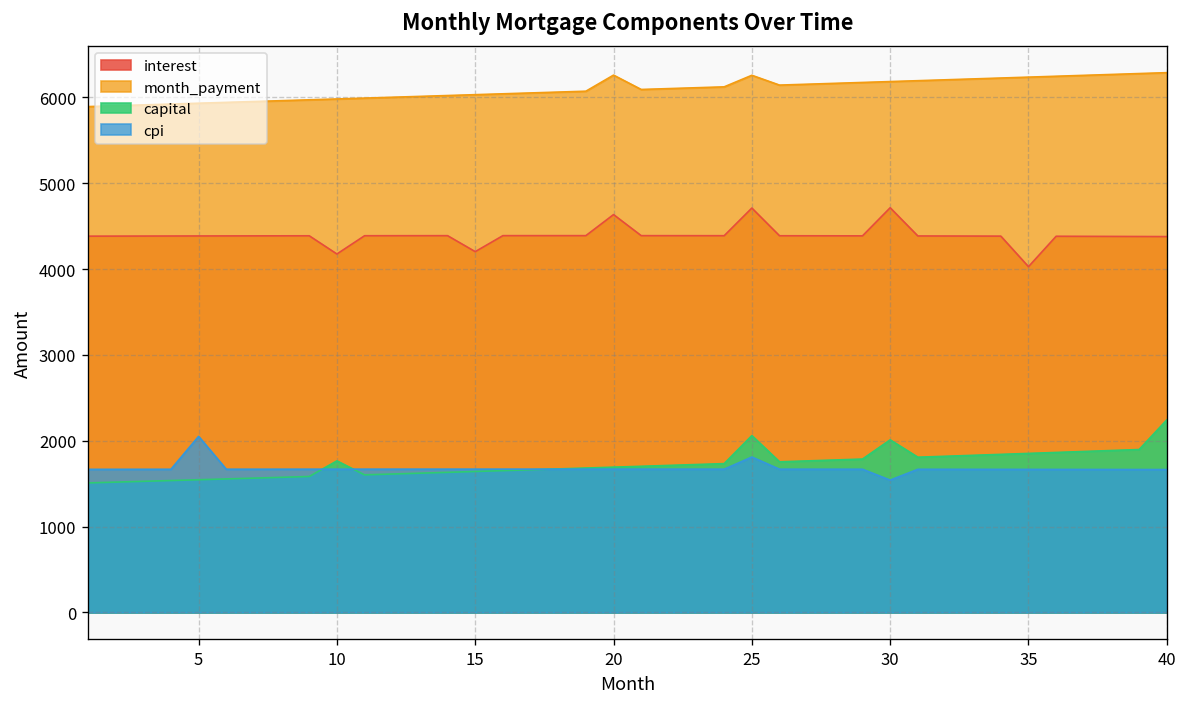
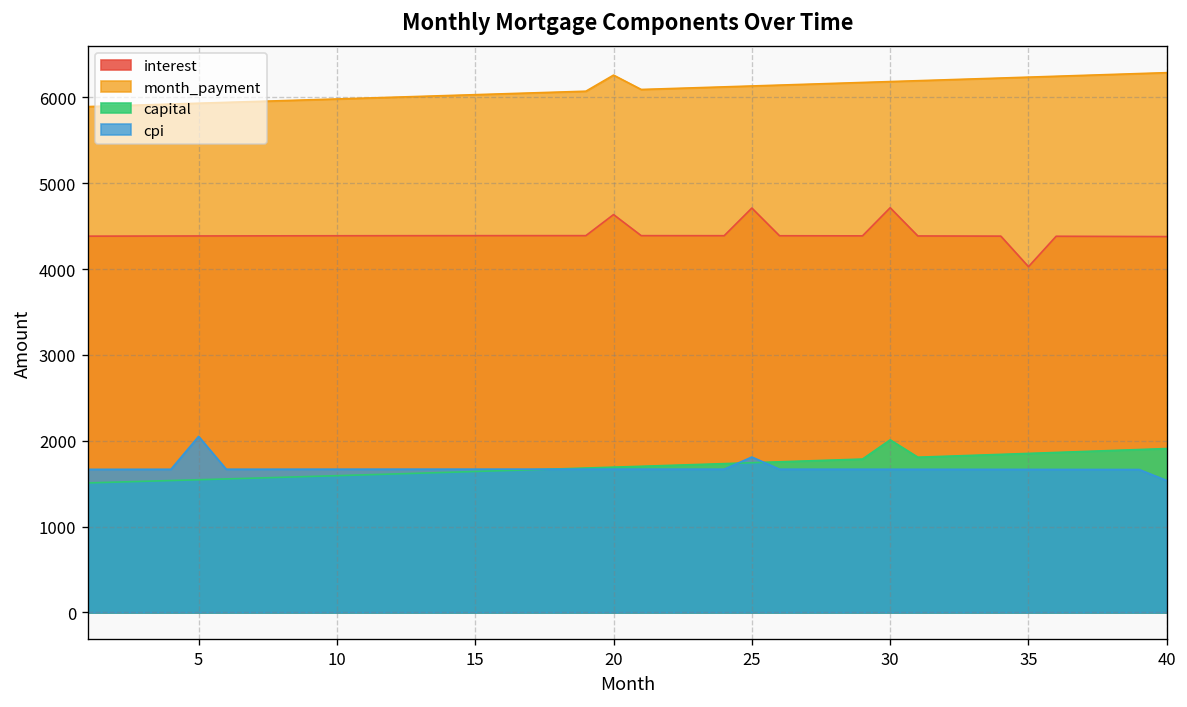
  {
    "interest": {
      "5": 4400,
-     "10": 4200,
-     "15": 4200,
+     "10": 4400,
+     "15": 4400,
      "20": 4600,
      "25": 4700,
      "30": 4700,
      "35": 4000,
      "40": 4400
    },
    "month_payment": {
      "10": 6000,
      "15": 6000,
      "20": 6300,
-     "25": 6300,
+     "25": 6100,
      "30": 6200,
      "35": 6200,
      "40": 6300
    },
    "capital": {
      "5": 1500,
-     "10": 1800,
-     "25": 2100,
+     "10": 1600,
+     "25": 1700,
      "30": 2000,
      "35": 1900,
-     "40": 2200
+     "40": 1900
    },
    "cpi": {
      "5": 2100,
      "10": 1700,
      "25": 1800,
-     "30": 1500,
+     "30": 1700,
      "35": 1700,
-     "40": 1700
+     "40": 1500
    }
  }
